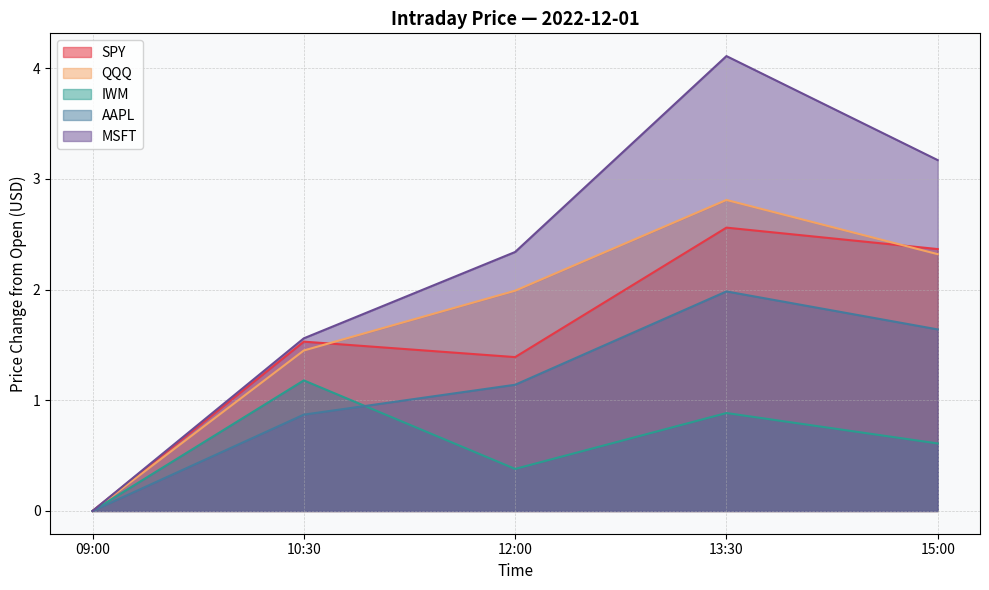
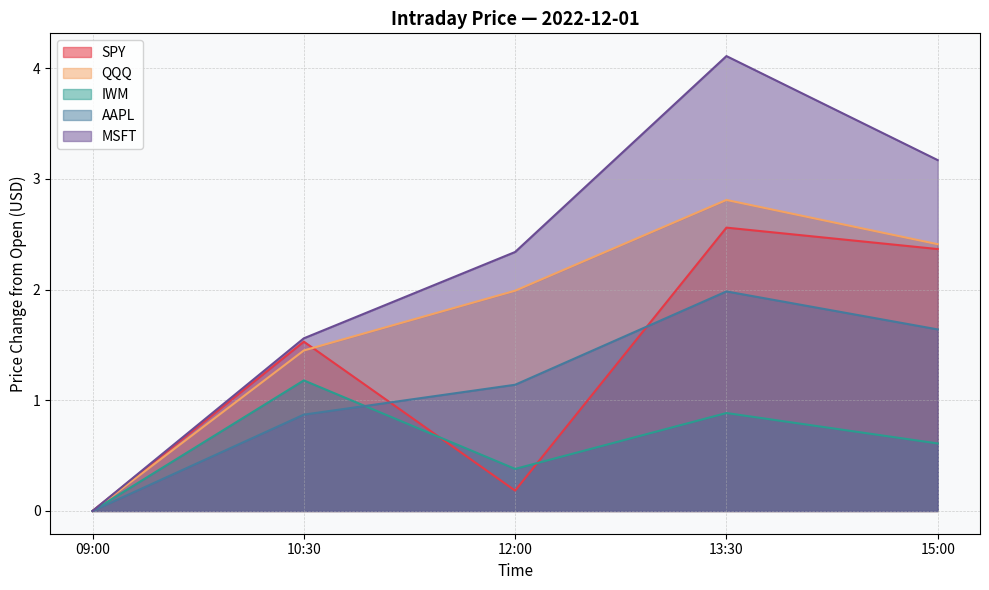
  {
    "SPY": {
      "10:30": 1.53,
-     "12:00": 1.39,
+     "12:00": 0.18,
      "13:30": 2.56,
      "15:00": 2.37
    },
    "QQQ": {
      "10:30": 1.45,
      "12:00": 1.99,
      "13:30": 2.81,
-     "15:00": 2.32
+     "15:00": 2.41
    }
  }
